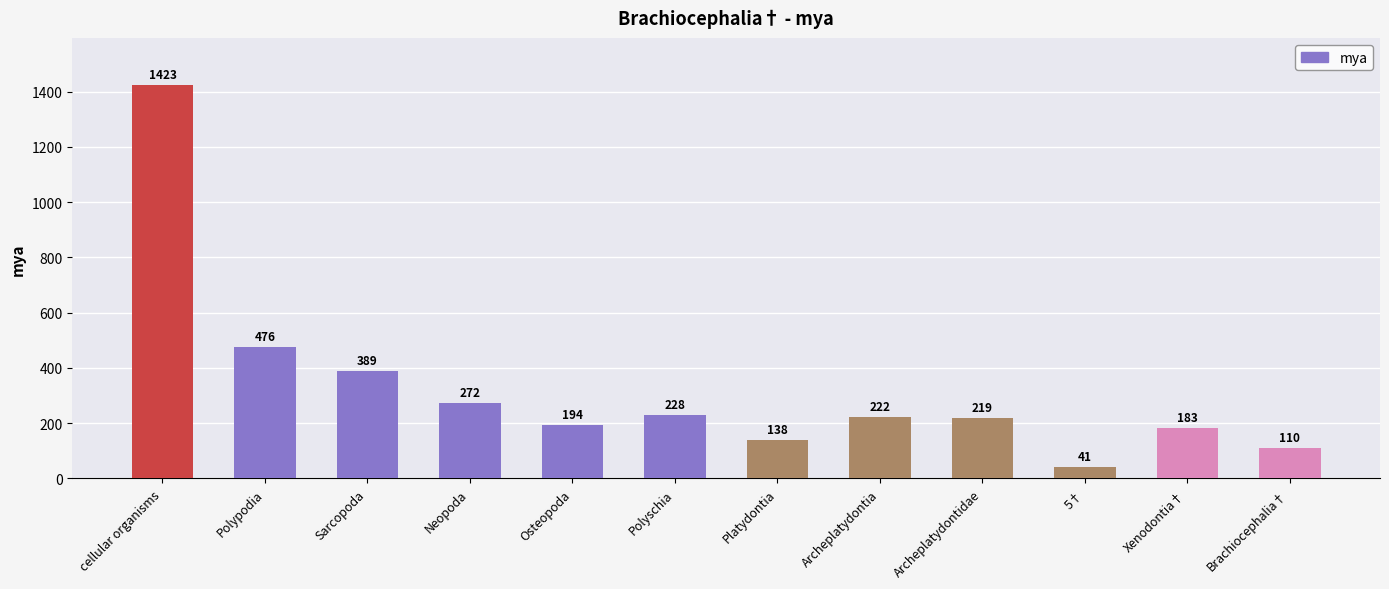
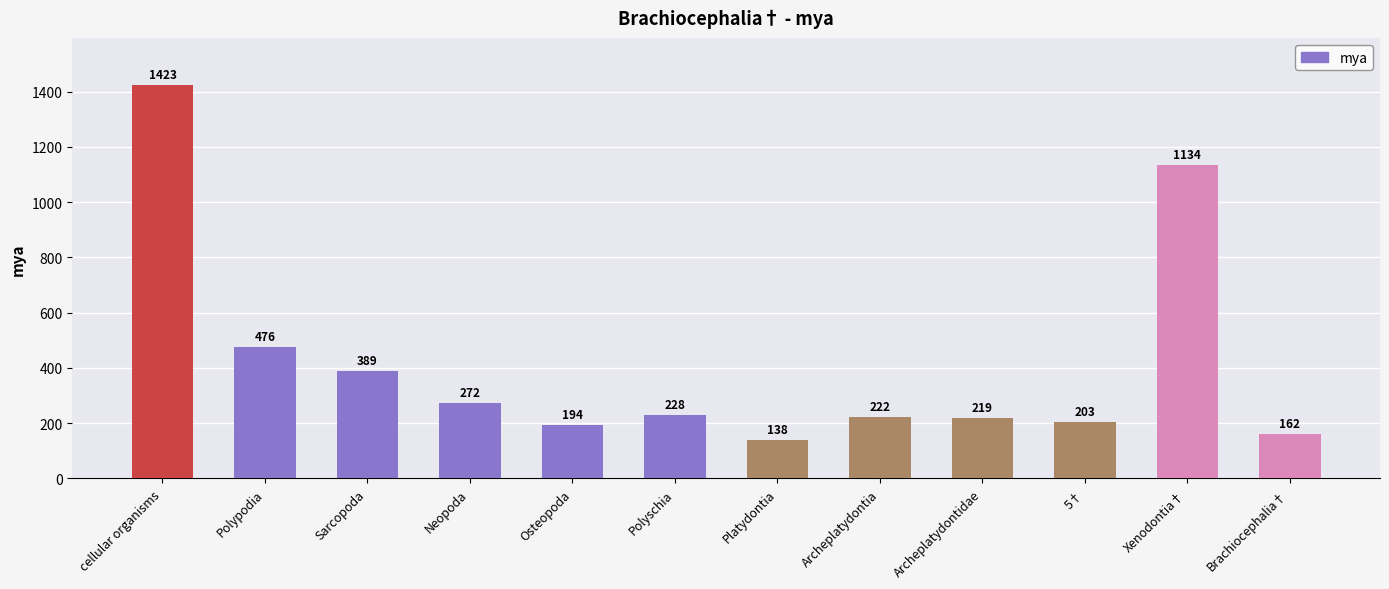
  {
    "cellular organisms": 1423,
    "Polypodia": 476,
    "Sarcopoda": 389,
    "Neopoda": 272,
    "Osteopoda": 194,
    "Polyschia": 228,
    "Platydontia": 138,
    "Archeplatydontia": 222,
    "Archeplatydontidae": 219,
-   "5†": 41,
-   "Xenodontia†": 183,
-   "Brachiocephalia†": 110
+   "5†": 203,
+   "Xenodontia†": 1134,
+   "Brachiocephalia†": 162
  }
